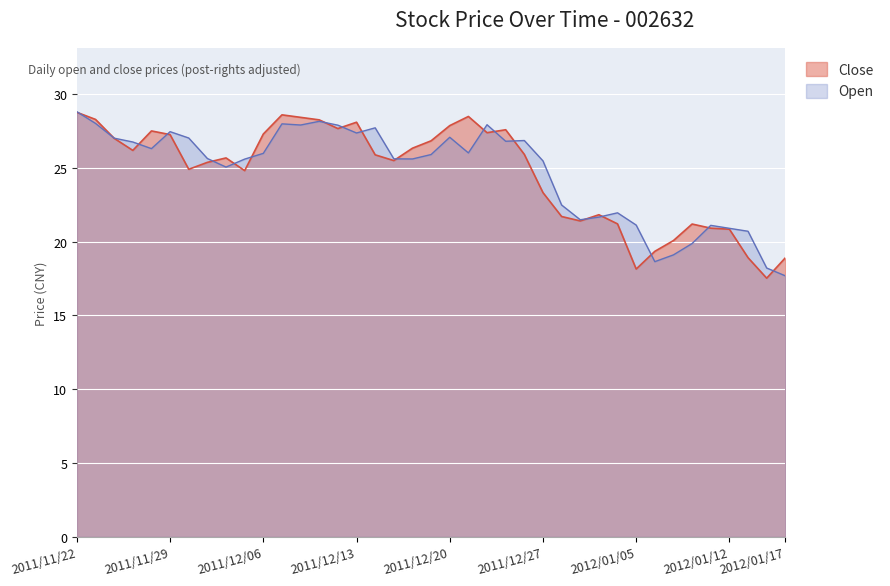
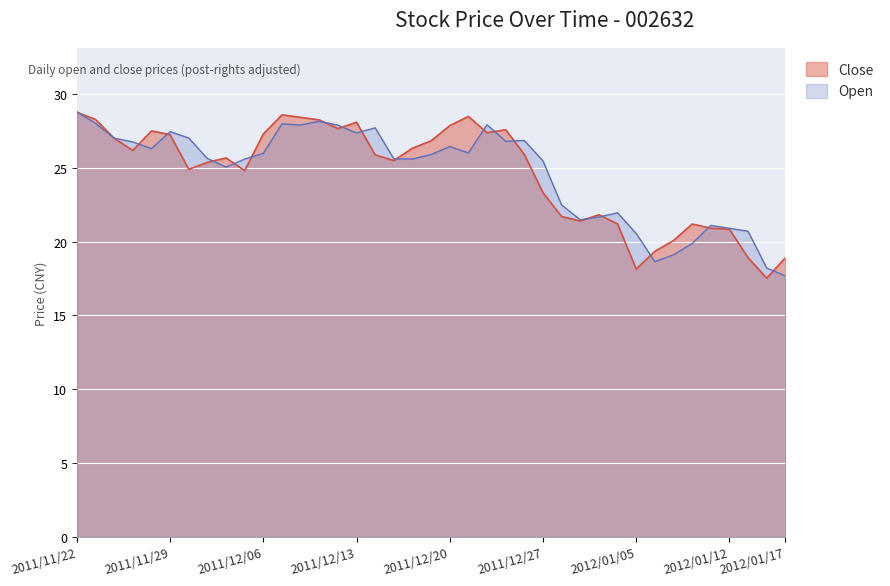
  {
    "Close": {
      "2011/11/29": 27.3,
      "2011/12/06": 27.3,
      "2011/12/13": 28.1,
      "2011/12/20": 27.9,
      "2011/12/27": 23.3,
      "2012/01/05": 18.1,
      "2012/01/17": 18.9
    },
    "Open": {
      "2011/11/29": 27.5,
      "2011/12/06": 26.0,
      "2011/12/13": 27.4,
-     "2011/12/20": 27.1,
+     "2011/12/20": 26.4,
      "2011/12/27": 25.5,
-     "2012/01/05": 21.1,
+     "2012/01/05": 20.6,
      "2012/01/17": 17.7
    }
  }
